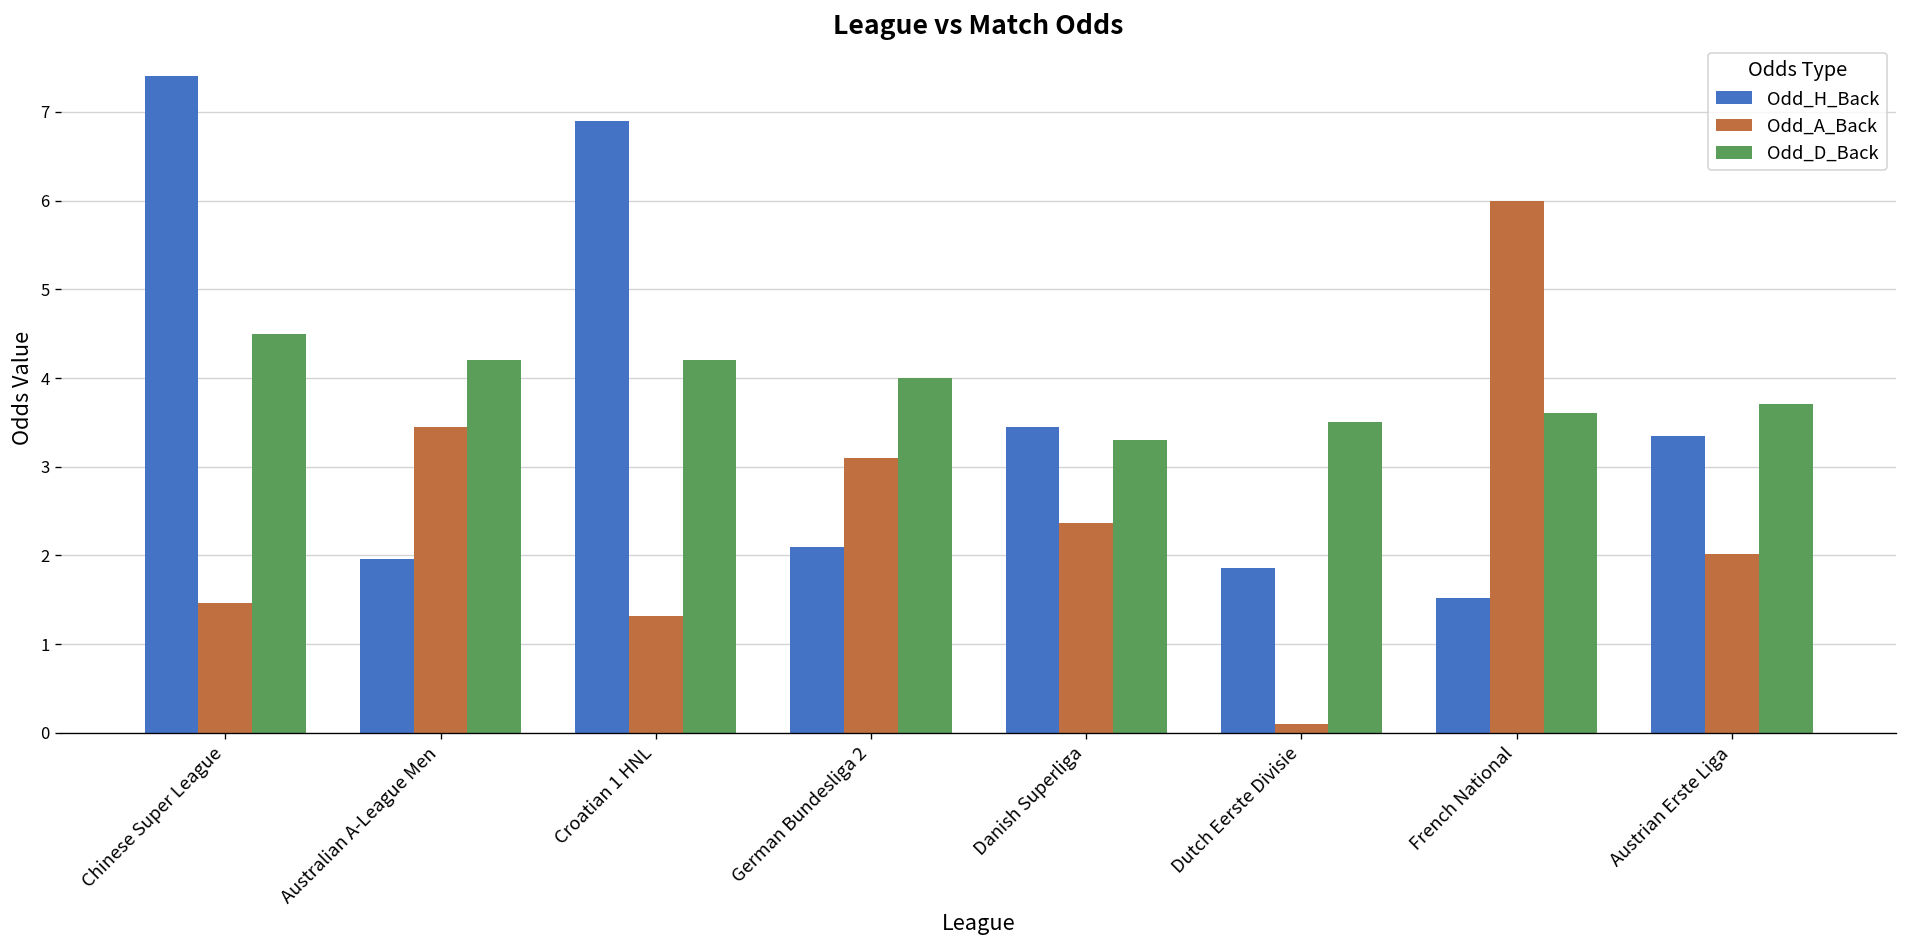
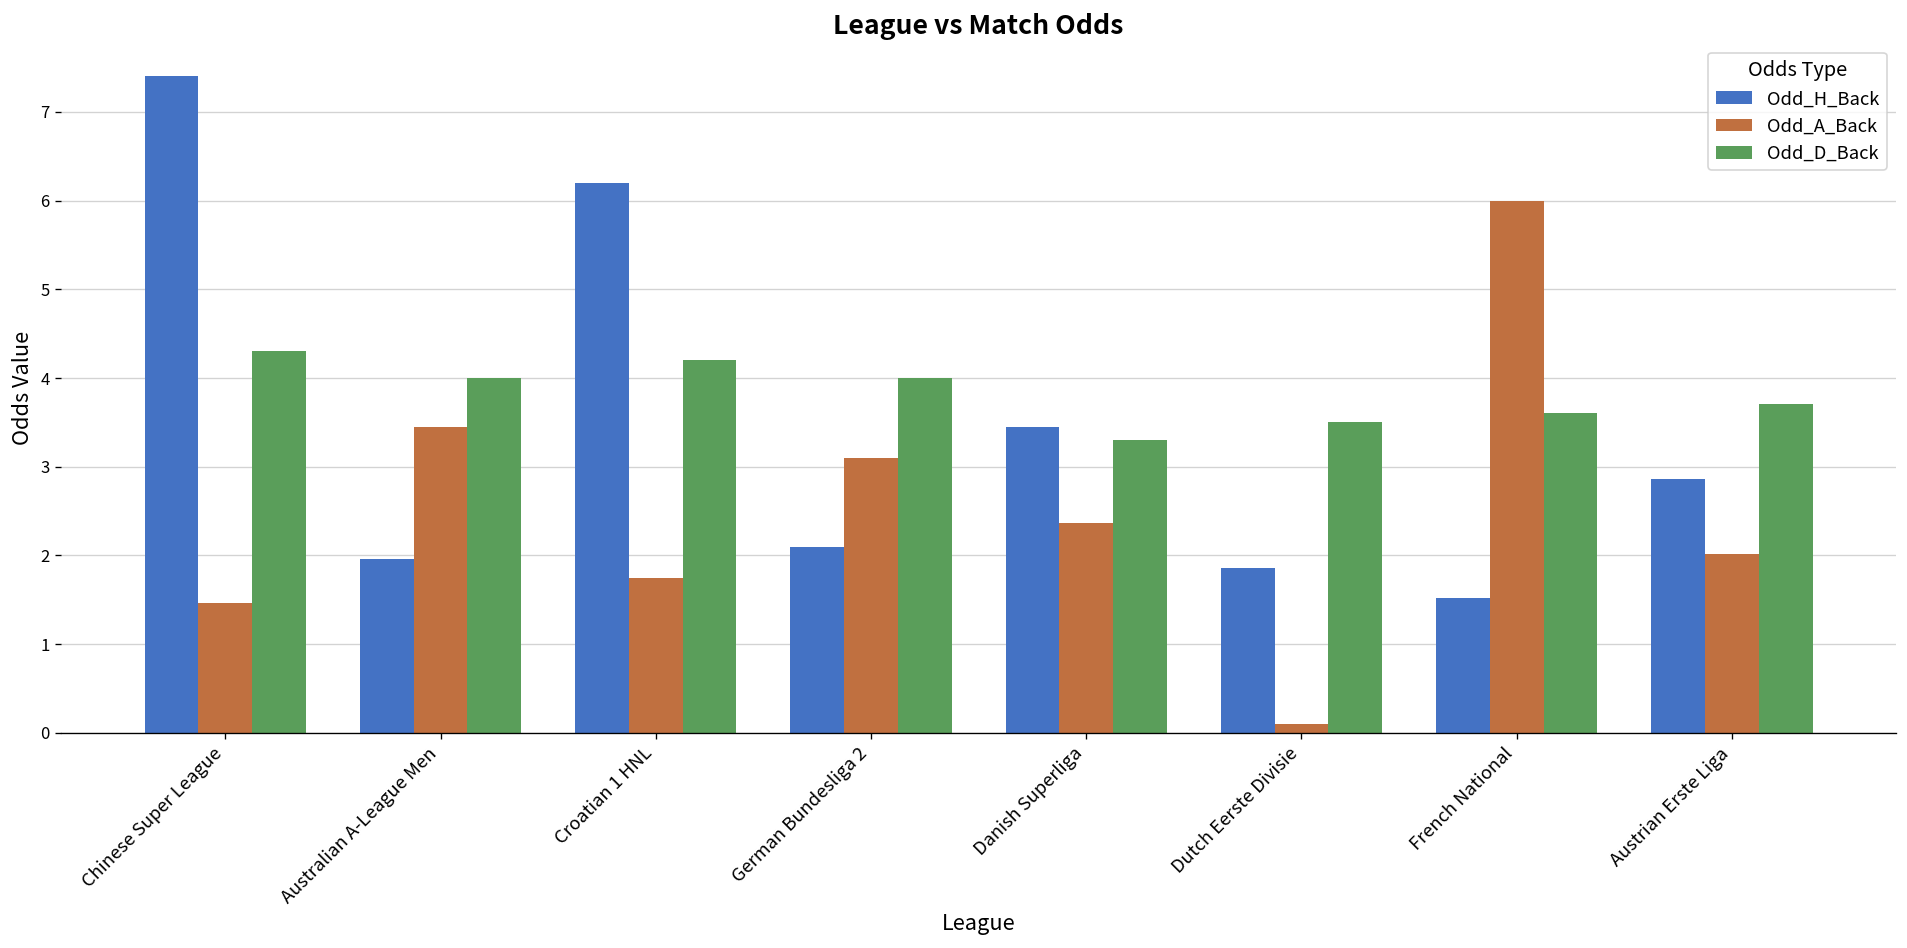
  {
    "Odd_H_Back": {
      "Chinese Super League": 7.4,
      "Australian A-League Men": 2.0,
-     "Croatian 1 HNL": 6.9,
+     "Croatian 1 HNL": 6.2,
      "German Bundesliga 2": 2.1,
      "Danish Superliga": 3.5,
      "Dutch Eerste Divisie": 1.9,
      "French National": 1.5,
-     "Austrian Erste Liga": 3.4
+     "Austrian Erste Liga": 2.9
    },
    "Odd_A_Back": {
      "Chinese Super League": 1.5,
      "Australian A-League Men": 3.5,
-     "Croatian 1 HNL": 1.3,
+     "Croatian 1 HNL": 1.8,
      "German Bundesliga 2": 3.1,
      "Danish Superliga": 2.4,
      "Dutch Eerste Divisie": 0.1,
      "French National": 6.0,
      "Austrian Erste Liga": 2.0
    },
    "Odd_D_Back": {
-     "Chinese Super League": 4.5,
-     "Australian A-League Men": 4.2,
+     "Chinese Super League": 4.3,
+     "Australian A-League Men": 4.0,
      "Croatian 1 HNL": 4.2,
      "German Bundesliga 2": 4.0,
      "Danish Superliga": 3.3,
      "Dutch Eerste Divisie": 3.5,
      "French National": 3.6,
      "Austrian Erste Liga": 3.7
    }
  }
